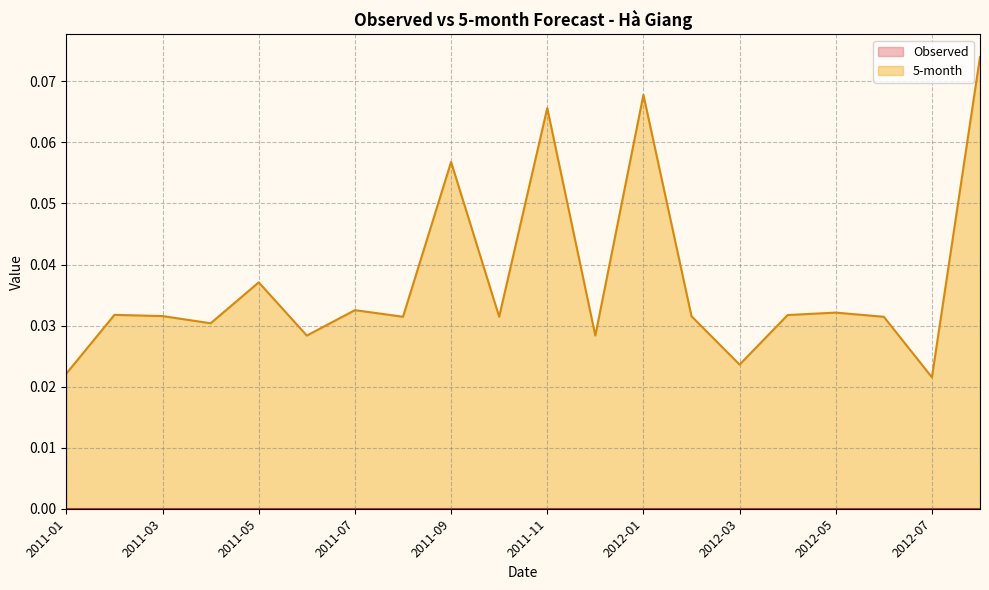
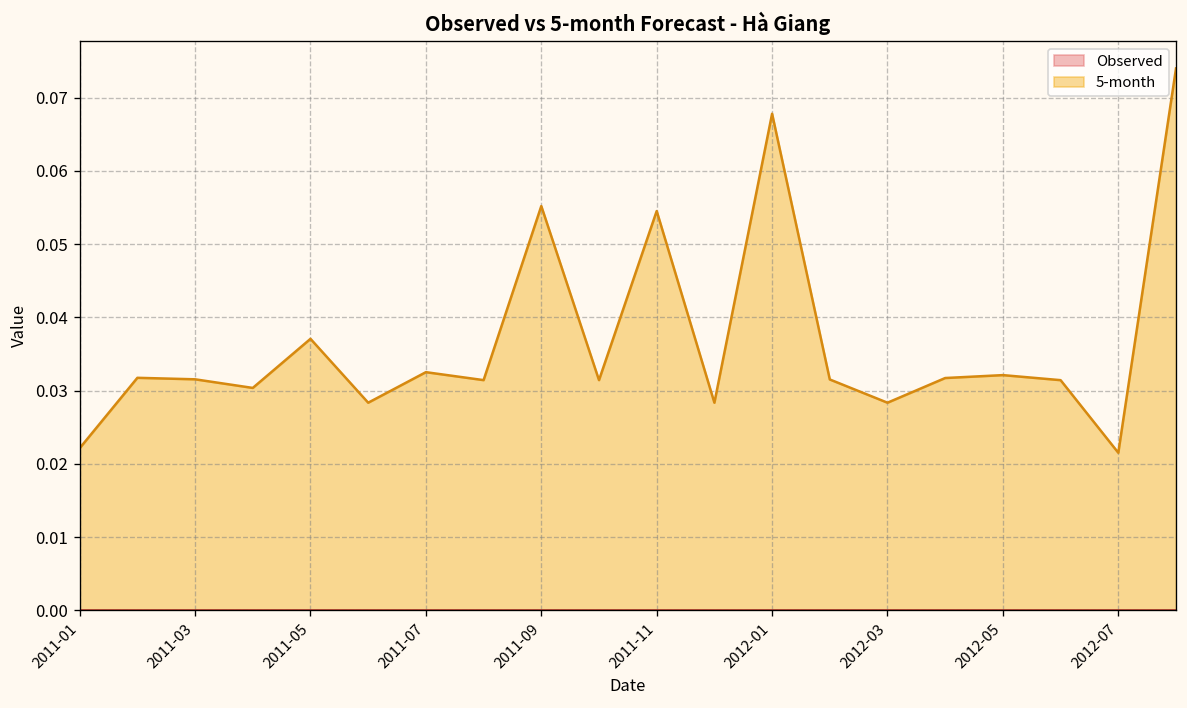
  {
    "Observed": {
      "2011-01": 0.000,
      "2011-03": 0.000,
      "2011-05": 0.000,
      "2011-07": 0.000,
      "2011-09": 0.000,
      "2011-11": 0.000,
      "2012-01": 0.000,
      "2012-03": 0.000,
      "2012-05": 0.000,
      "2012-07": 0.000
    },
    "5-month": {
      "2011-01": 0.022,
      "2011-03": 0.032,
      "2011-05": 0.037,
      "2011-07": 0.033,
-     "2011-09": 0.057,
-     "2011-11": 0.066,
+     "2011-09": 0.055,
+     "2011-11": 0.055,
      "2012-01": 0.068,
-     "2012-03": 0.024,
+     "2012-03": 0.028,
      "2012-05": 0.032,
      "2012-07": 0.022
    }
  }
